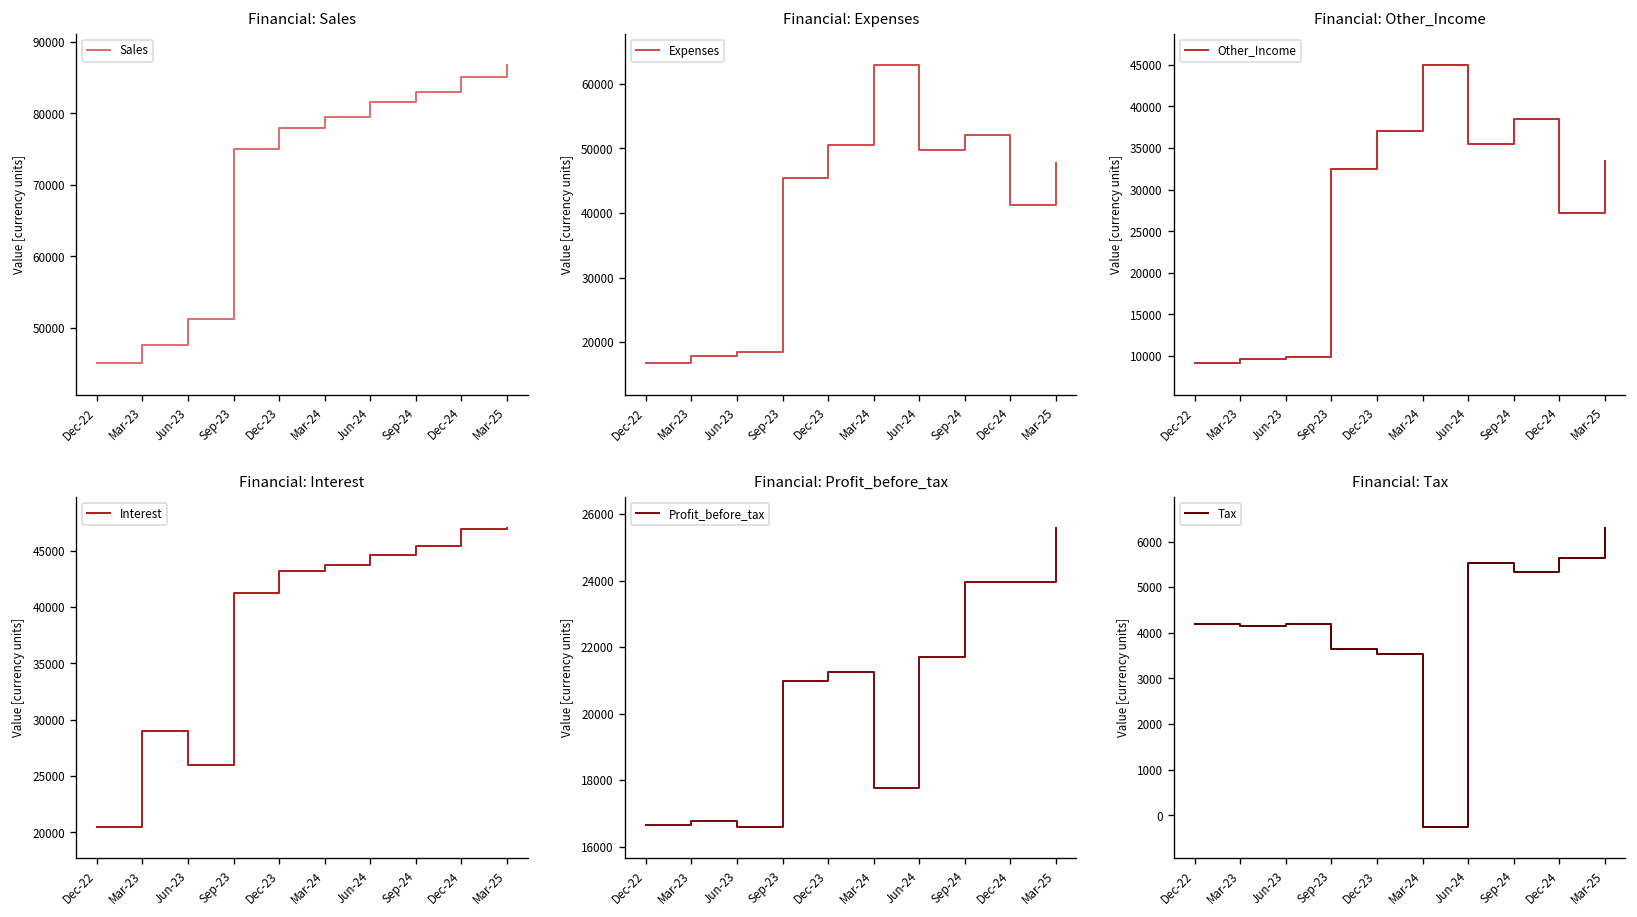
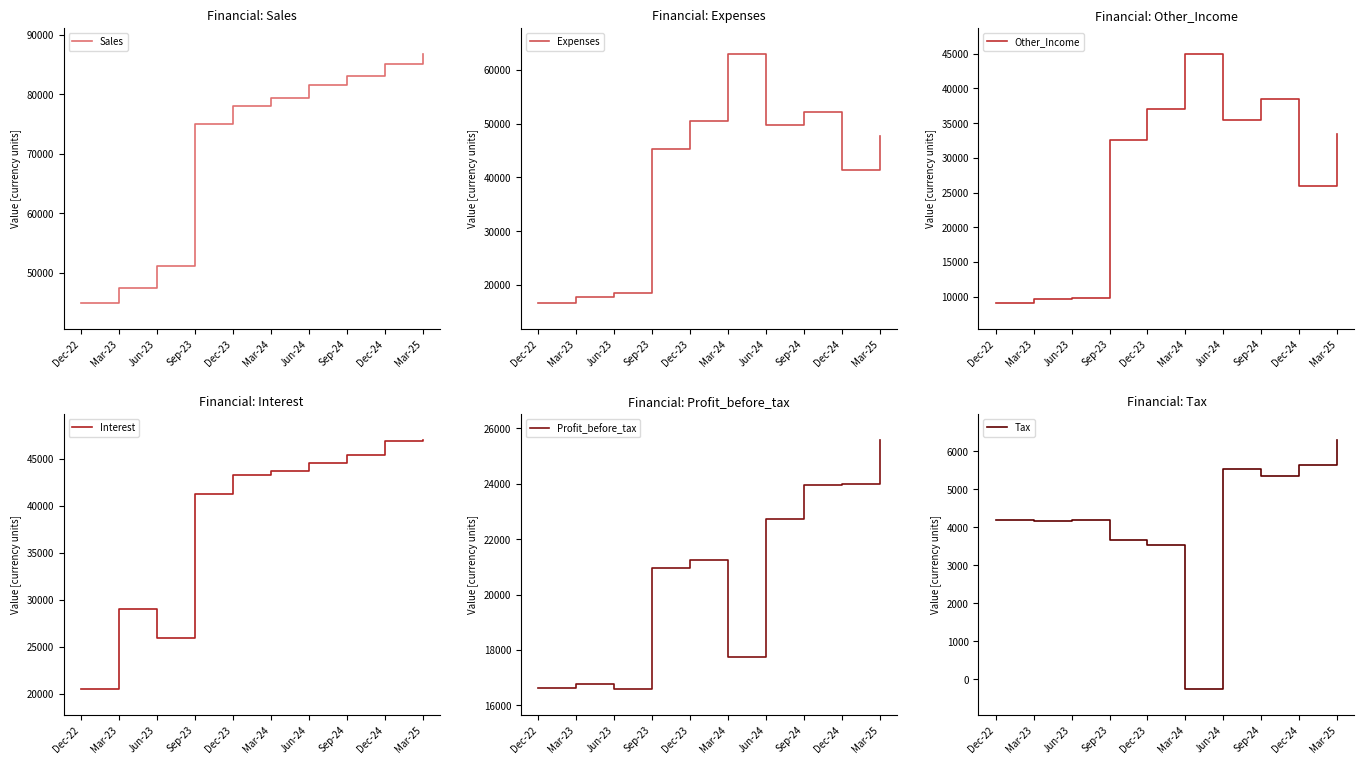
  {
    "Financial: Sales": {
      "Dec-22": 45000,
      "Mar-23": 48000,
      "Jun-23": 51000,
      "Sep-23": 75000,
      "Dec-23": 78000,
      "Mar-24": 79000,
      "Jun-24": 82000,
      "Sep-24": 83000,
      "Dec-24": 85000,
      "Mar-25": 87000
    },
    "Financial: Expenses": {
      "Dec-22": 17000,
      "Mar-23": 18000,
      "Jun-23": 18000,
      "Sep-23": 45000,
      "Dec-23": 51000,
      "Mar-24": 63000,
      "Jun-24": 50000,
      "Sep-24": 52000,
      "Dec-24": 41000,
      "Mar-25": 48000
    },
    "Financial: Other_Income": {
      "Dec-22": 9000,
      "Mar-23": 10000,
      "Jun-23": 10000,
      "Sep-23": 33000,
      "Dec-23": 37000,
      "Mar-24": 45000,
      "Jun-24": 35000,
      "Sep-24": 38000,
-     "Dec-24": 27000,
+     "Dec-24": 26000,
      "Mar-25": 33000
    },
    "Financial: Interest": {
      "Dec-22": 21000,
      "Mar-23": 29000,
      "Jun-23": 26000,
      "Sep-23": 41000,
      "Dec-23": 43000,
      "Mar-24": 44000,
      "Jun-24": 45000,
      "Sep-24": 45000,
      "Dec-24": 47000,
      "Mar-25": 47000
    },
    "Financial: Profit_before_tax": {
      "Dec-22": 16600,
      "Mar-23": 16800,
      "Jun-23": 16600,
      "Sep-23": 21000,
      "Dec-23": 21200,
      "Mar-24": 17800,
-     "Jun-24": 21700,
+     "Jun-24": 22700,
      "Sep-24": 24000,
      "Dec-24": 24000,
      "Mar-25": 25600
    },
    "Financial: Tax": {
      "Dec-22": 4200,
      "Mar-23": 4100,
      "Jun-23": 4200,
      "Sep-23": 3700,
      "Dec-23": 3500,
      "Mar-24": -300,
      "Jun-24": 5500,
      "Sep-24": 5300,
      "Dec-24": 5600,
      "Mar-25": 6300
    }
  }
